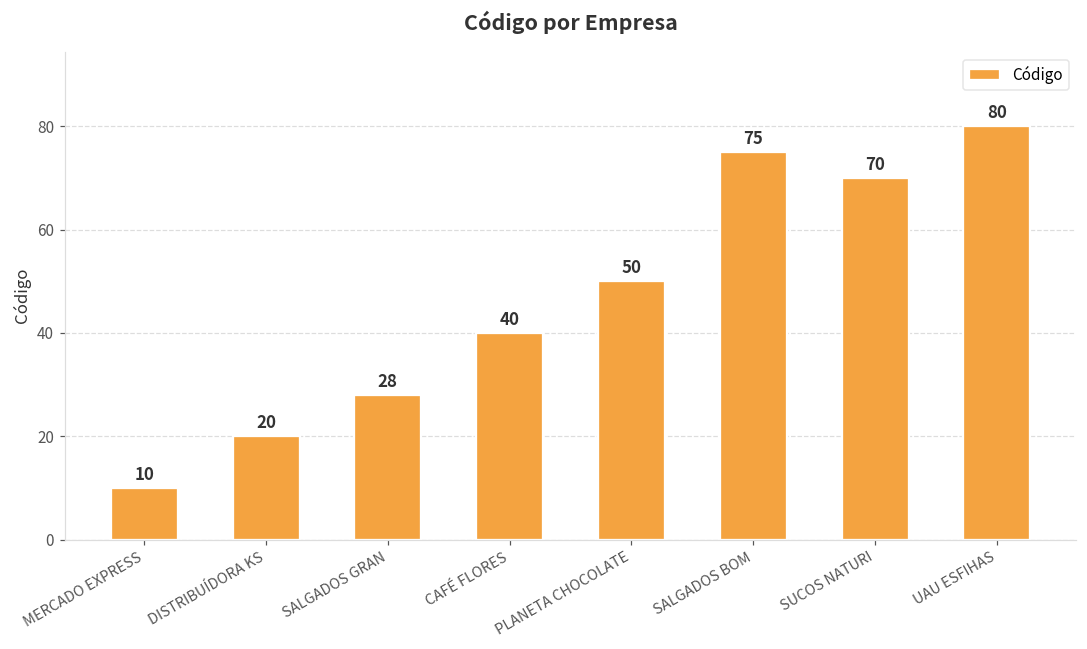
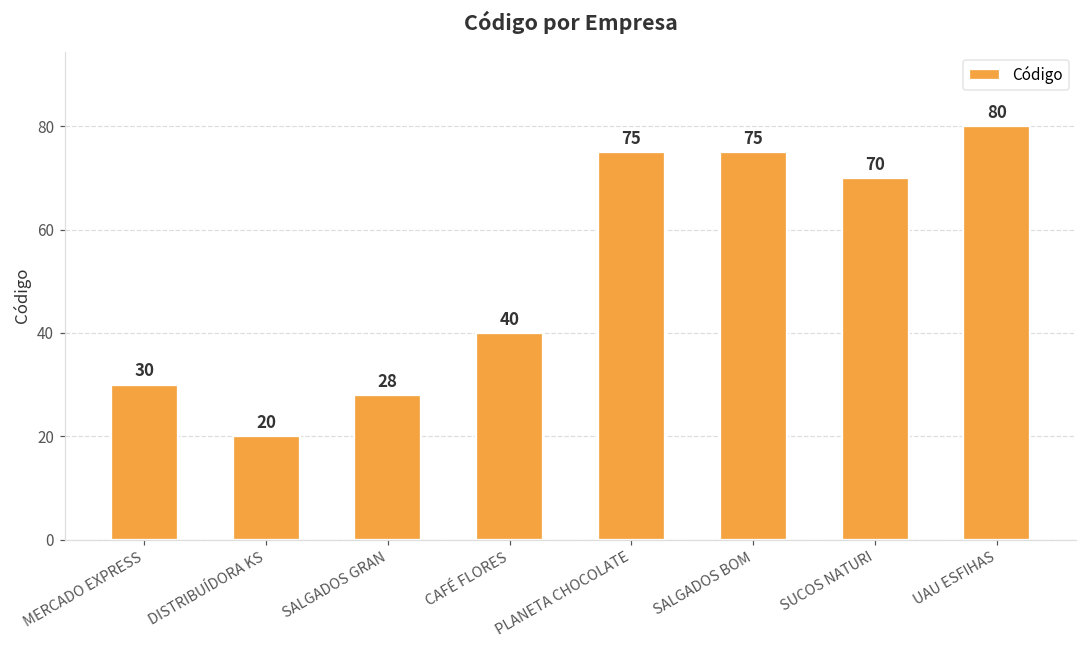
  {
-   "MERCADO EXPRESS": 10,
+   "MERCADO EXPRESS": 30,
    "DISTRIBUÍDORA KS": 20,
    "SALGADOS GRAN": 28,
    "CAFÉ FLORES": 40,
-   "PLANETA CHOCOLATE": 50,
+   "PLANETA CHOCOLATE": 75,
    "SALGADOS BOM": 75,
    "SUCOS NATURI": 70,
    "UAU ESFIHAS": 80
  }
